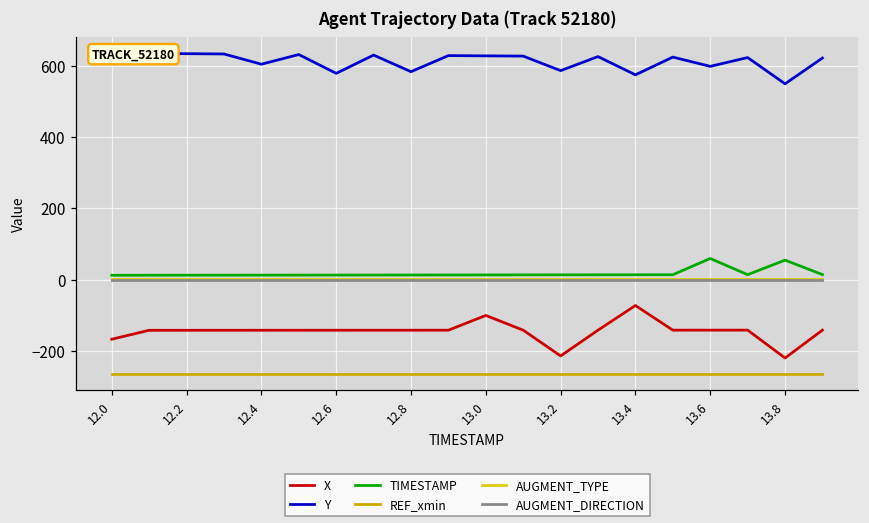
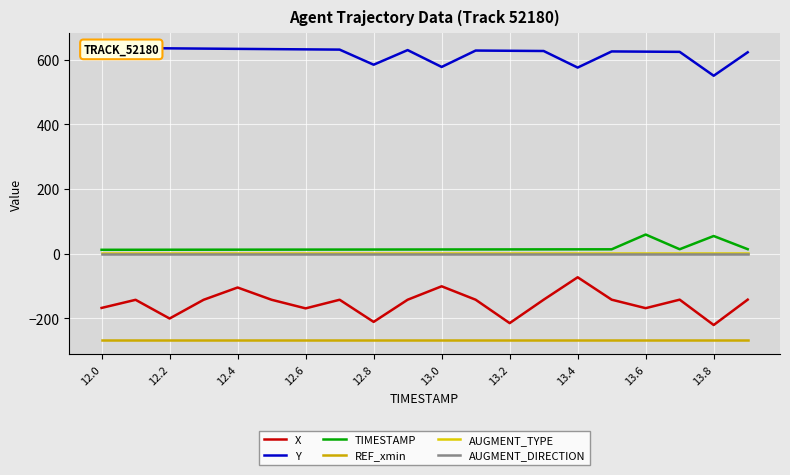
  {
    "X": {
      "12.0": -170,
-     "12.2": -140,
-     "12.4": -140,
-     "12.6": -140,
-     "12.8": -140,
+     "12.2": -200,
+     "12.4": -100,
+     "12.6": -170,
+     "12.8": -210,
      "13.0": -100,
      "13.2": -210,
      "13.4": -70,
-     "13.6": -140,
+     "13.6": -170,
      "13.8": -220
    },
    "Y": {
      "12.2": 630,
-     "12.4": 610,
-     "12.6": 580,
+     "12.4": 630,
+     "12.6": 630,
      "12.8": 580,
-     "13.0": 630,
-     "13.2": 590,
+     "13.0": 580,
+     "13.2": 630,
      "13.4": 580,
-     "13.6": 600,
+     "13.6": 620,
      "13.8": 550
    },
    "TIMESTAMP": {
      "12.0": 10,
      "12.2": 10,
      "12.4": 10,
      "12.6": 10,
      "12.8": 10,
      "13.0": 10,
      "13.2": 10,
      "13.4": 10,
      "13.6": 60,
      "13.8": 50
    }
  }
